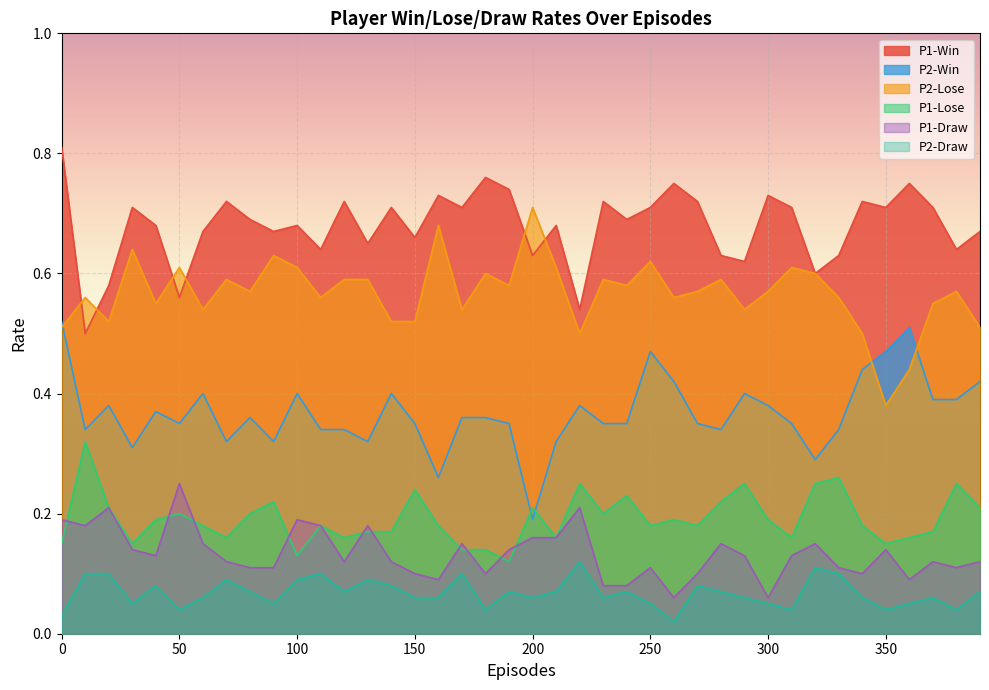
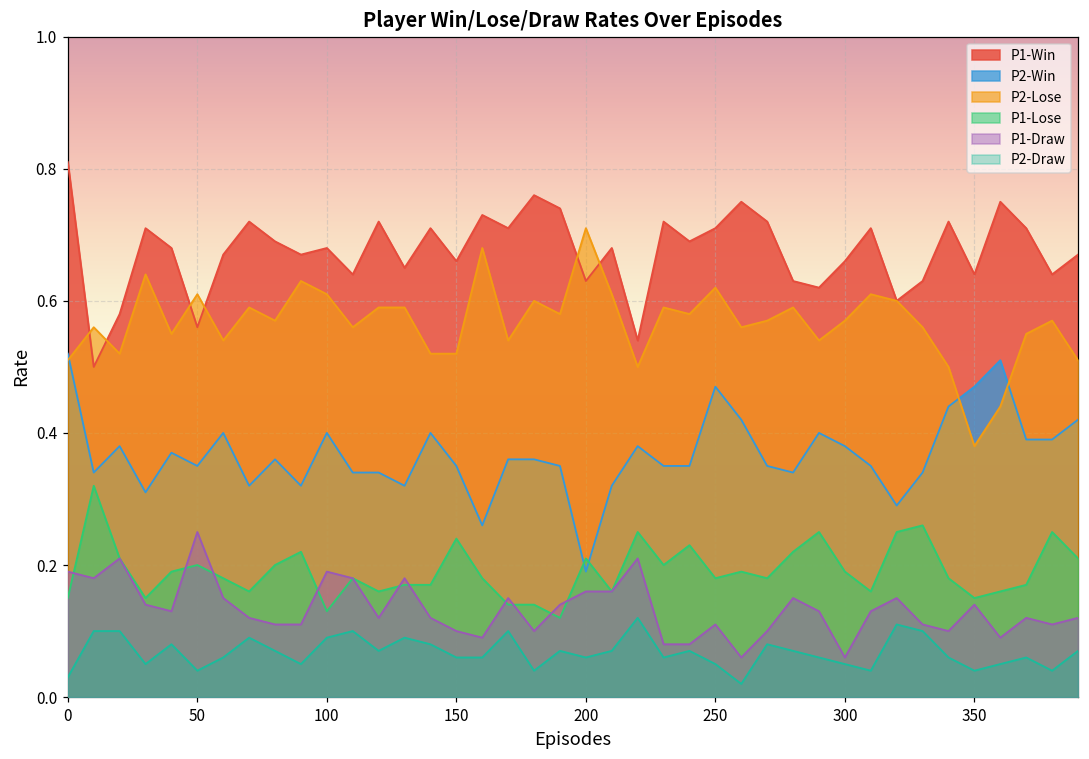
  {
    "P1-Win": {
      "0": 0.81,
      "50": 0.56,
      "100": 0.68,
      "150": 0.66,
      "200": 0.63,
      "250": 0.71,
-     "300": 0.73,
-     "350": 0.71
+     "300": 0.66,
+     "350": 0.64
    },
    "P2-Win": {
      "0": 0.52,
      "50": 0.35,
      "100": 0.40,
      "150": 0.35,
      "200": 0.19,
      "250": 0.47,
      "300": 0.38,
      "350": 0.47
    },
    "P2-Lose": {
      "0": 0.51,
      "50": 0.61,
      "100": 0.61,
      "150": 0.52,
      "200": 0.71,
      "250": 0.62,
      "300": 0.57,
      "350": 0.38
    },
    "P1-Draw": {
      "0": 0.19,
      "50": 0.25,
      "100": 0.19,
      "150": 0.10,
      "200": 0.16,
      "250": 0.11,
      "300": 0.06,
      "350": 0.14
    }
  }
